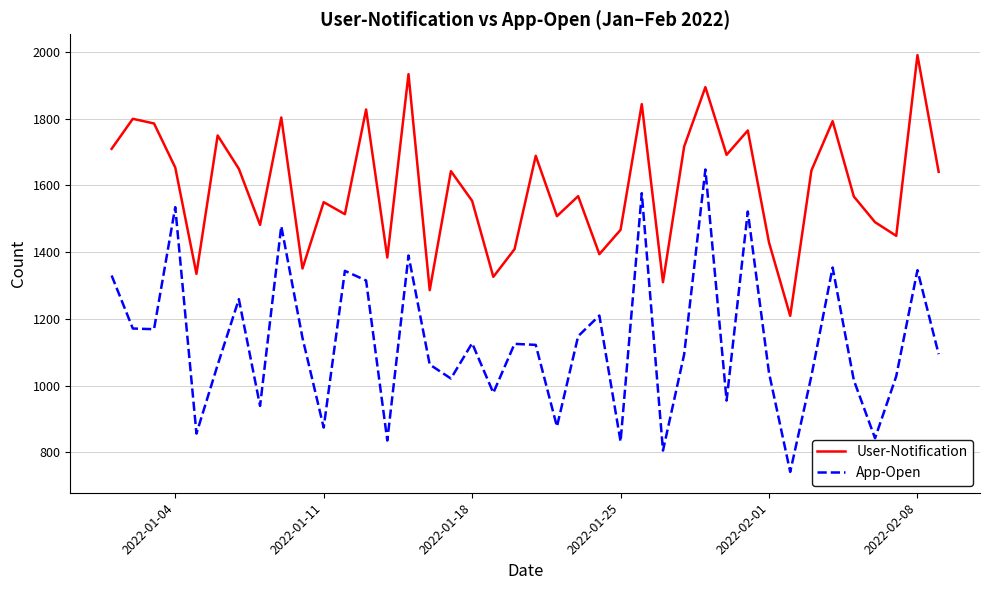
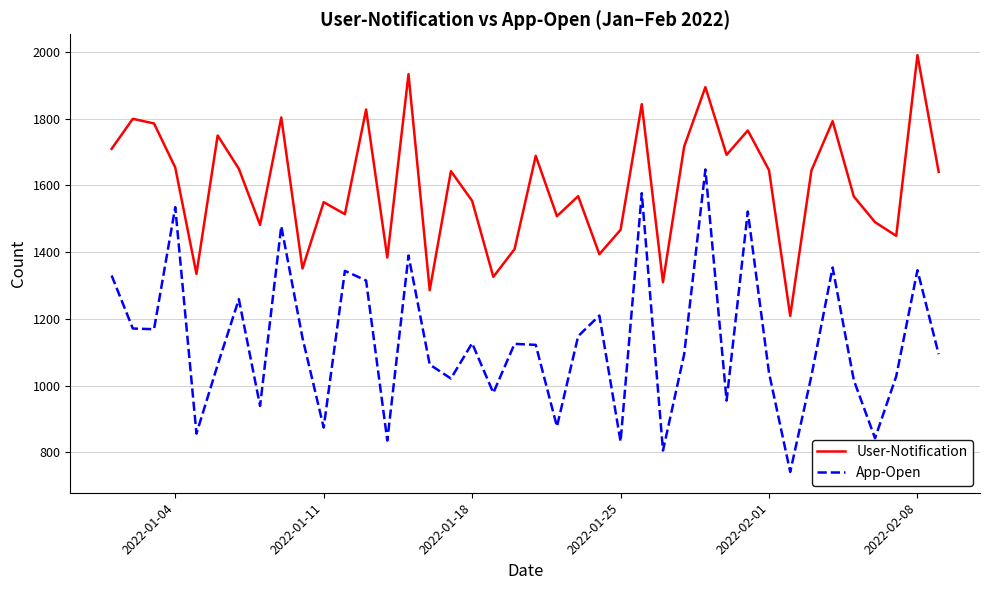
  {
    "User-Notification": {
      "2022-01-04": 1650,
      "2022-01-11": 1550,
      "2022-01-18": 1550,
      "2022-01-25": 1470,
-     "2022-02-01": 1430,
+     "2022-02-01": 1650,
      "2022-02-08": 1990
    },
    "App-Open": {
      "2022-01-04": 1540,
      "2022-01-11": 870,
      "2022-01-18": 1130,
      "2022-01-25": 830,
      "2022-02-01": 1040,
      "2022-02-08": 1350
    }
  }
